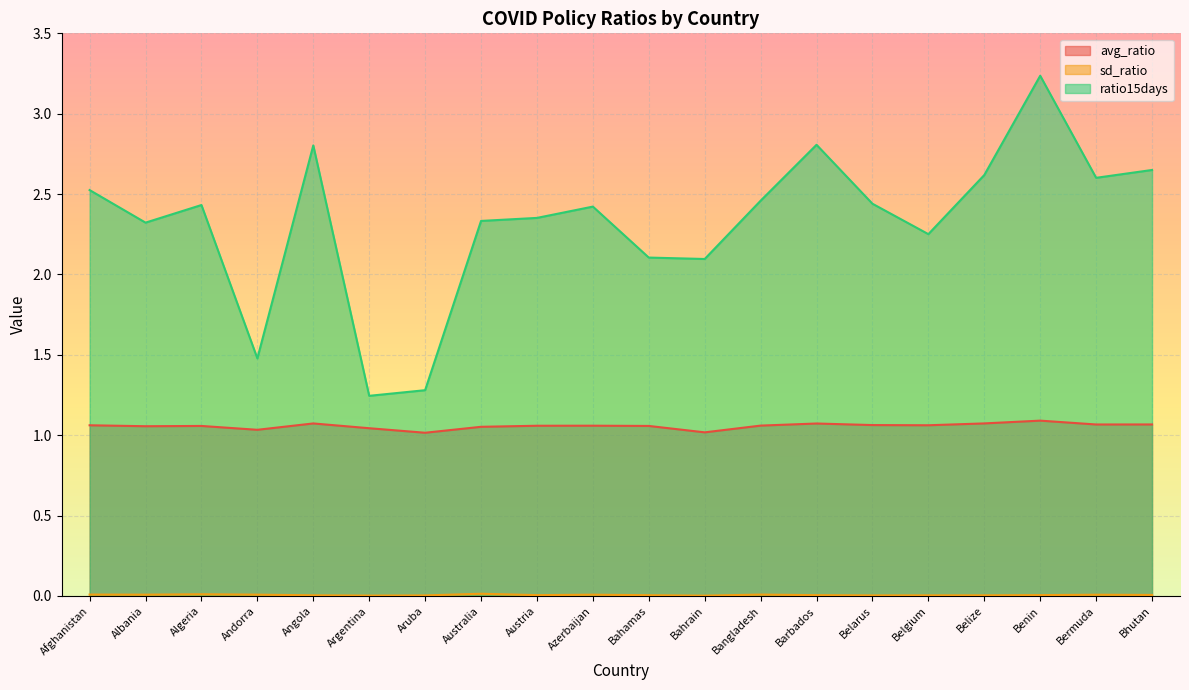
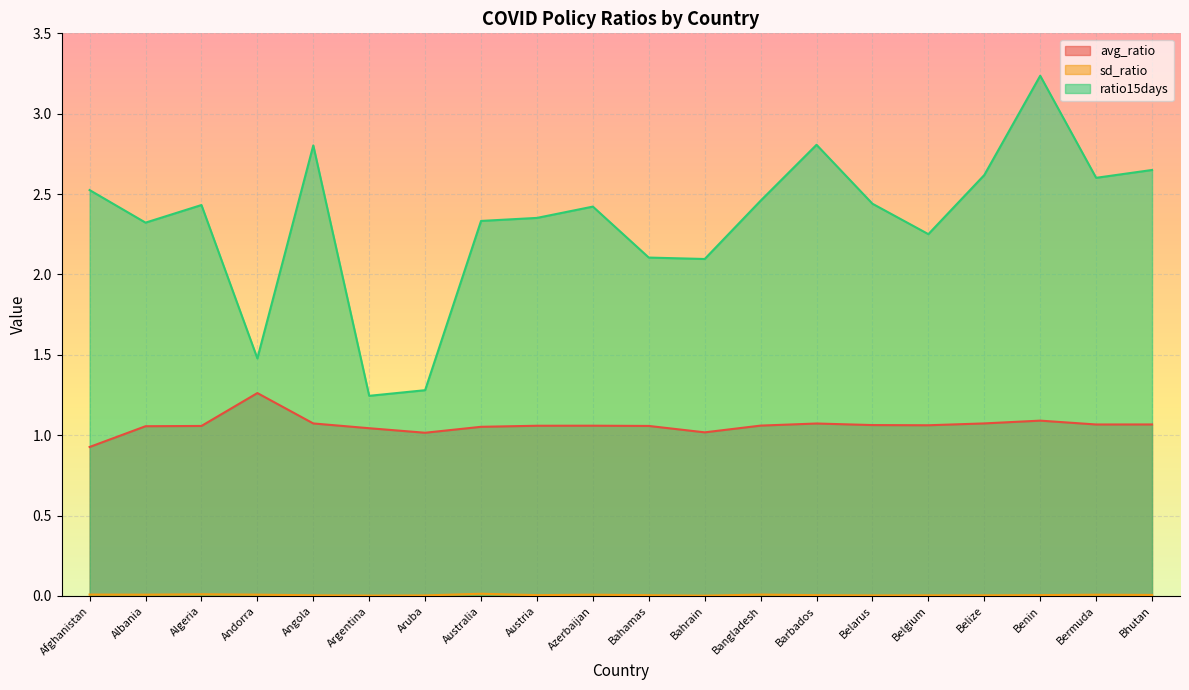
  {
    "avg_ratio": {
-     "Afghanistan": 1.06,
+     "Afghanistan": 0.93,
      "Albania": 1.06,
      "Algeria": 1.06,
-     "Andorra": 1.03,
+     "Andorra": 1.26,
      "Angola": 1.07,
      "Argentina": 1.04,
      "Aruba": 1.02,
      "Australia": 1.05,
      "Austria": 1.06,
      "Azerbaijan": 1.06,
      "Bahamas": 1.06,
      "Bahrain": 1.02,
      "Bangladesh": 1.06,
      "Barbados": 1.07,
      "Belarus": 1.06,
      "Belgium": 1.06,
      "Belize": 1.07,
      "Benin": 1.09,
      "Bermuda": 1.07,
      "Bhutan": 1.07
    },
    "sd_ratio": {
      "Afghanistan": 0.01,
      "Albania": 0.01,
      "Algeria": 0.01,
      "Andorra": 0.01,
      "Angola": 0.00,
      "Argentina": 0.00,
      "Aruba": 0.00,
      "Australia": 0.01,
      "Austria": 0.01,
      "Azerbaijan": 0.01,
      "Bahamas": 0.00,
      "Bahrain": 0.00,
      "Bangladesh": 0.01,
      "Barbados": 0.01,
      "Belarus": 0.00,
      "Belgium": 0.00,
      "Belize": 0.00,
      "Benin": 0.01,
      "Bermuda": 0.01,
      "Bhutan": 0.01
    },
    "ratio15days": {
      "Afghanistan": 2.52,
      "Albania": 2.32,
      "Algeria": 2.43,
      "Andorra": 1.48,
      "Angola": 2.80,
      "Argentina": 1.25,
      "Aruba": 1.28,
      "Australia": 2.33,
      "Austria": 2.35,
      "Azerbaijan": 2.42,
      "Bahamas": 2.11,
      "Bahrain": 2.10,
      "Bangladesh": 2.46,
      "Barbados": 2.81,
      "Belarus": 2.44,
      "Belgium": 2.25,
      "Belize": 2.62,
      "Benin": 3.24,
      "Bermuda": 2.60,
      "Bhutan": 2.65
    }
  }
